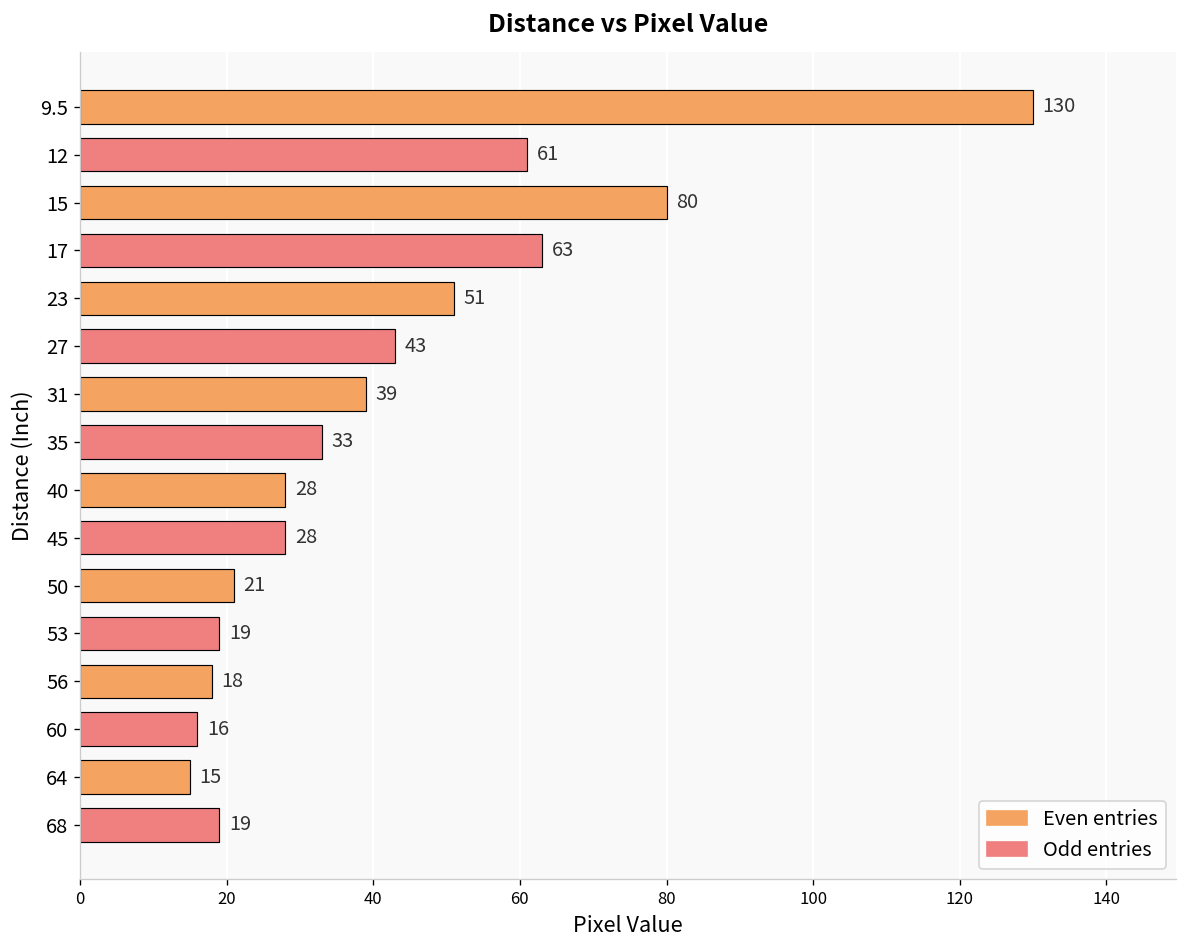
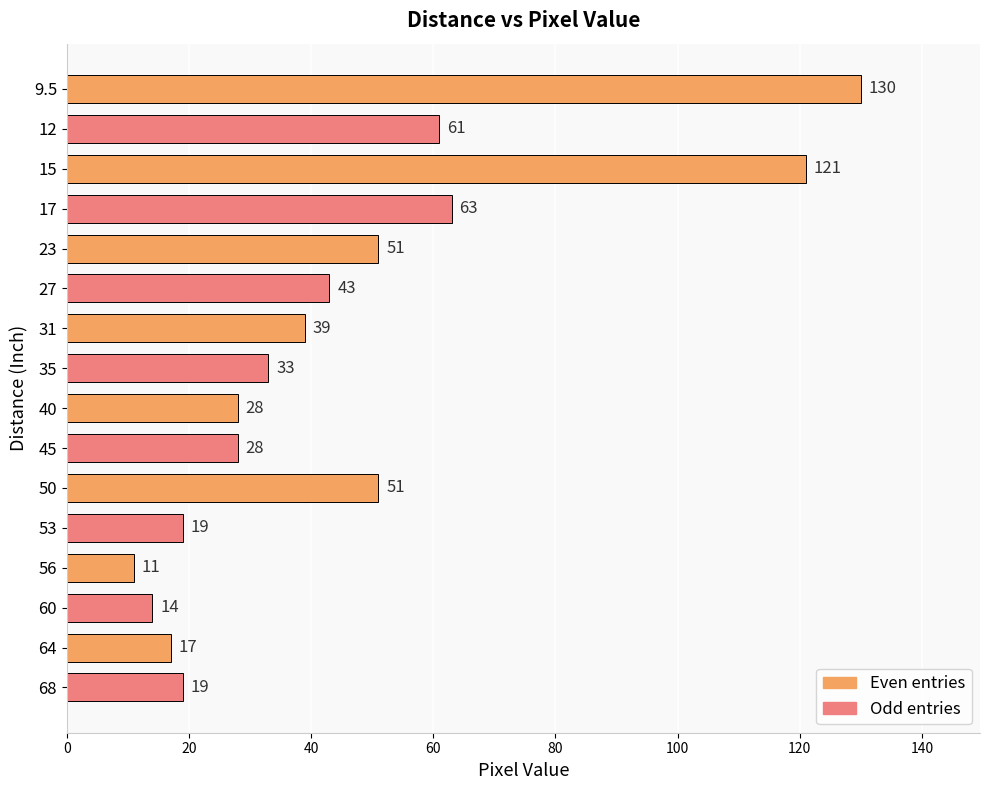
  {
    "9.5": 130,
    "12": 61,
-   "15": 80,
+   "15": 121,
    "17": 63,
    "23": 51,
    "27": 43,
    "31": 39,
    "35": 33,
    "40": 28,
    "45": 28,
-   "50": 21,
+   "50": 51,
    "53": 19,
-   "56": 18,
-   "60": 16,
-   "64": 15,
+   "56": 11,
+   "60": 14,
+   "64": 17,
    "68": 19
  }
